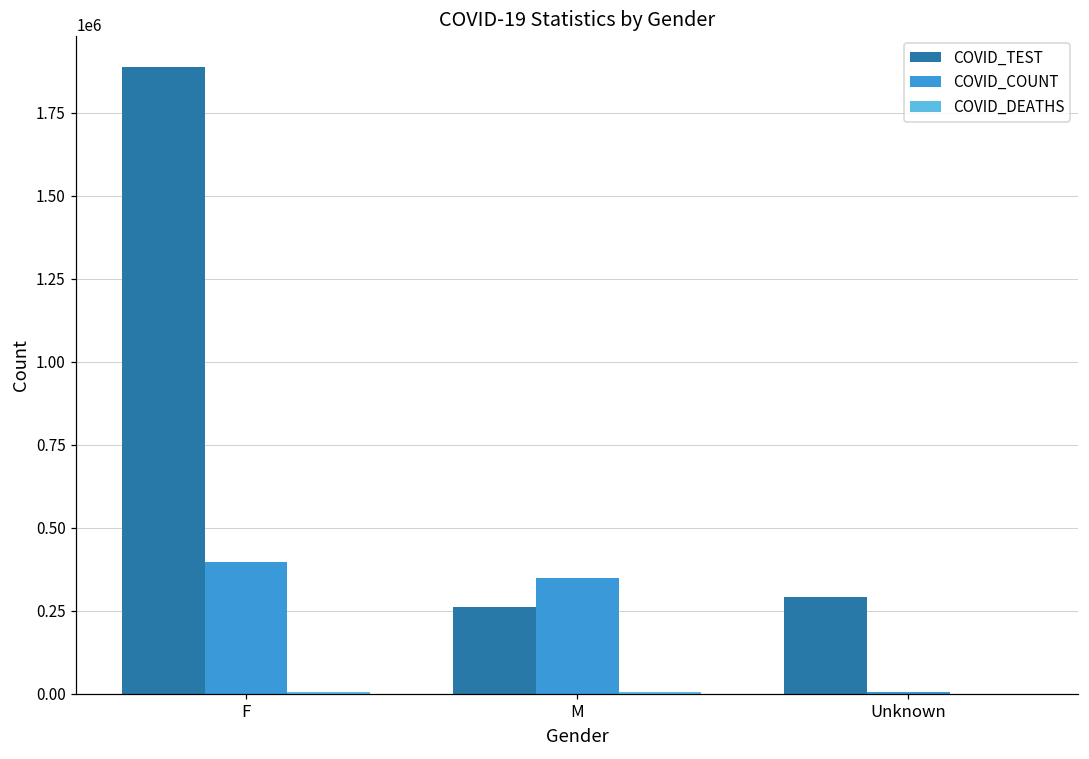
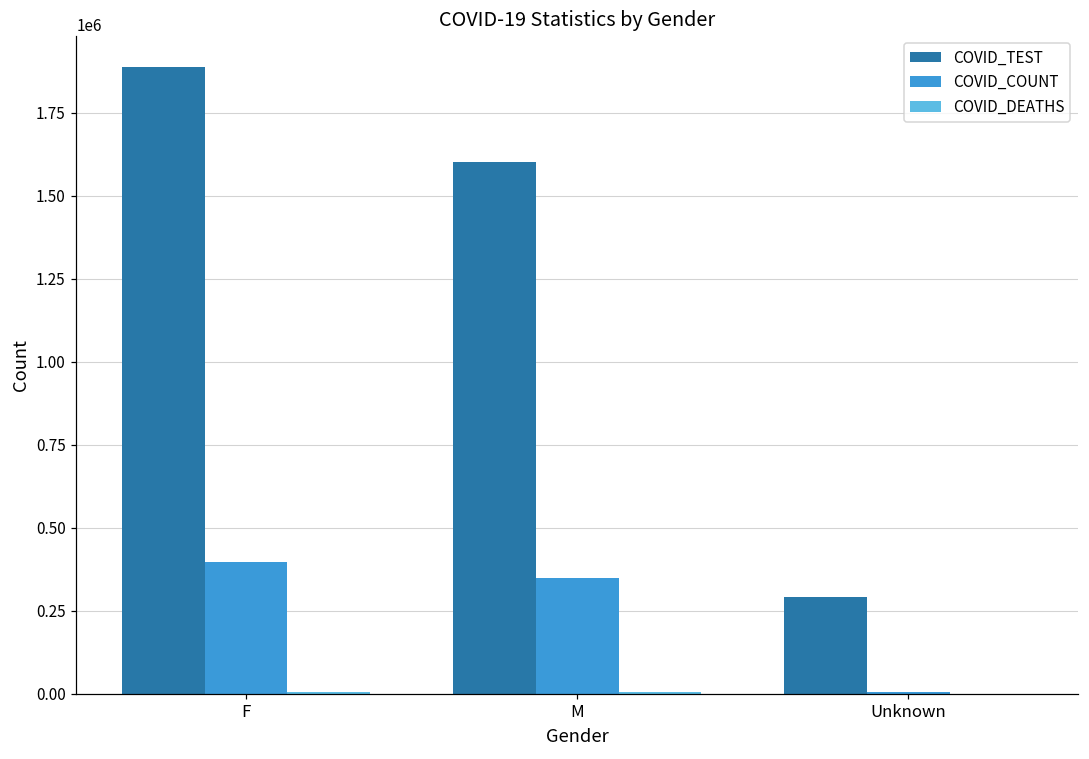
  {
    "COVID_TEST": {
      "F": 1890000,
-     "M": 260000,
+     "M": 1600000,
      "Unknown": 290000
    }
  }
